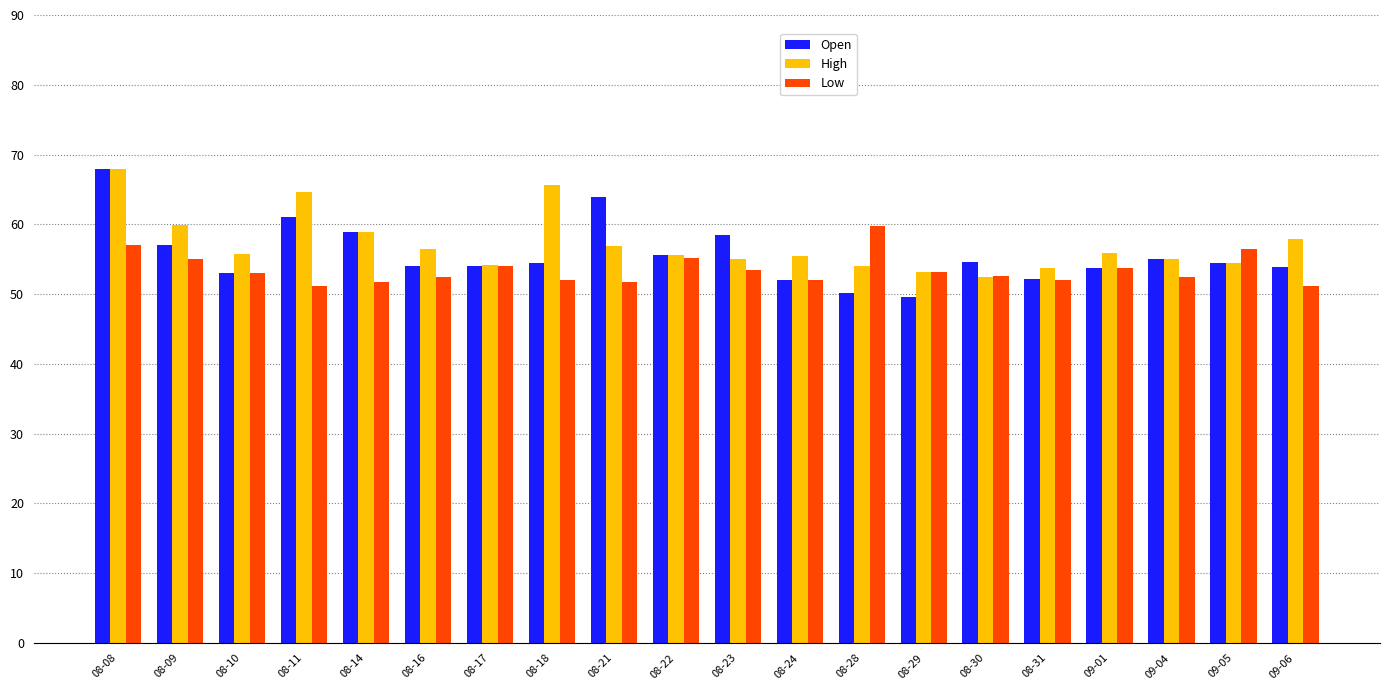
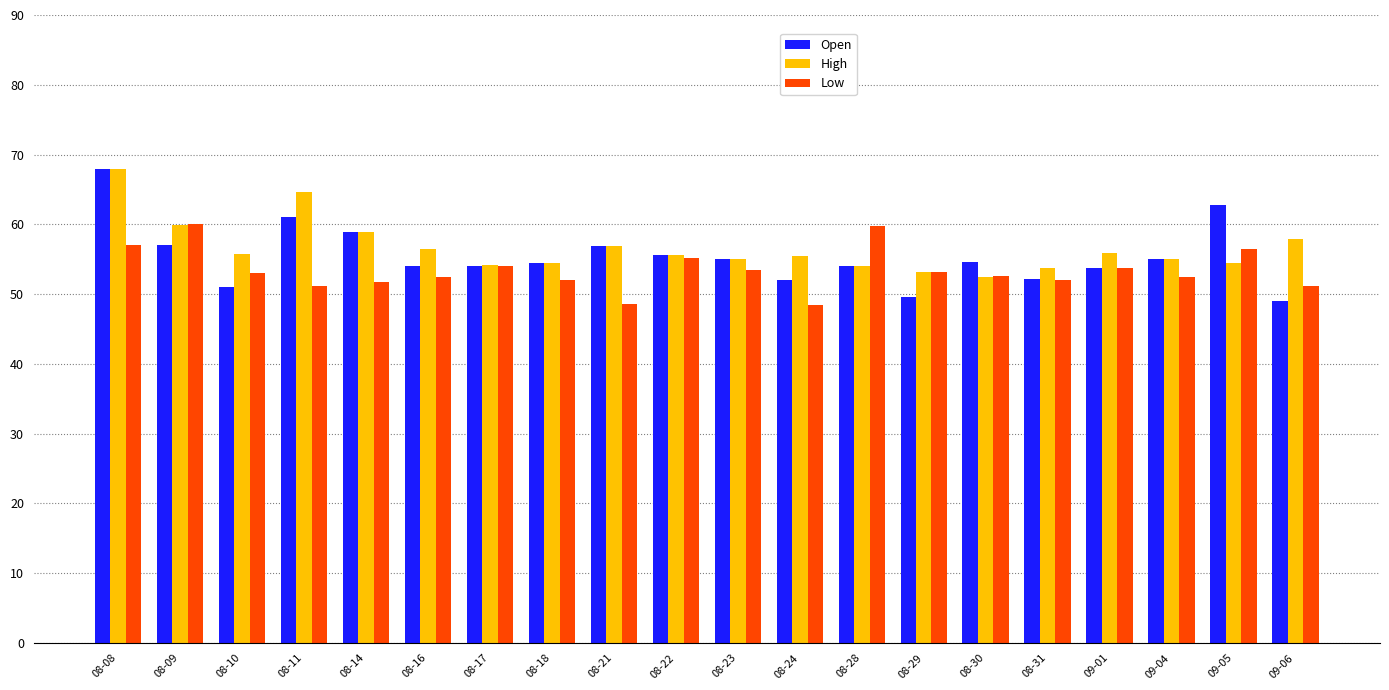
  {
    "Open": {
      "08-08": 68,
      "08-09": 57,
-     "08-10": 53,
+     "08-10": 51,
      "08-11": 61,
      "08-14": 59,
      "08-16": 54,
      "08-17": 54,
      "08-18": 55,
-     "08-21": 64,
+     "08-21": 57,
      "08-22": 56,
-     "08-23": 59,
+     "08-23": 55,
      "08-24": 52,
-     "08-28": 50,
+     "08-28": 54,
      "08-29": 50,
      "08-30": 55,
      "08-31": 52,
      "09-01": 54,
      "09-04": 55,
-     "09-05": 54,
-     "09-06": 54
+     "09-05": 63,
+     "09-06": 49
    },
    "High": {
      "08-08": 68,
      "08-09": 60,
      "08-10": 56,
      "08-11": 65,
      "08-14": 59,
      "08-16": 57,
      "08-17": 54,
-     "08-18": 66,
+     "08-18": 55,
      "08-21": 57,
      "08-22": 56,
      "08-23": 55,
      "08-24": 55,
      "08-28": 54,
      "08-29": 53,
      "08-30": 52,
      "08-31": 54,
      "09-01": 56,
      "09-04": 55,
      "09-05": 54,
      "09-06": 58
    },
    "Low": {
      "08-08": 57,
-     "08-09": 55,
+     "08-09": 60,
      "08-10": 53,
      "08-11": 51,
      "08-14": 52,
      "08-16": 53,
      "08-17": 54,
      "08-18": 52,
-     "08-21": 52,
+     "08-21": 49,
      "08-22": 55,
      "08-23": 54,
-     "08-24": 52,
+     "08-24": 48,
      "08-28": 60,
      "08-29": 53,
      "08-30": 53,
      "08-31": 52,
      "09-01": 54,
      "09-04": 52,
      "09-05": 56,
      "09-06": 51
    }
  }
